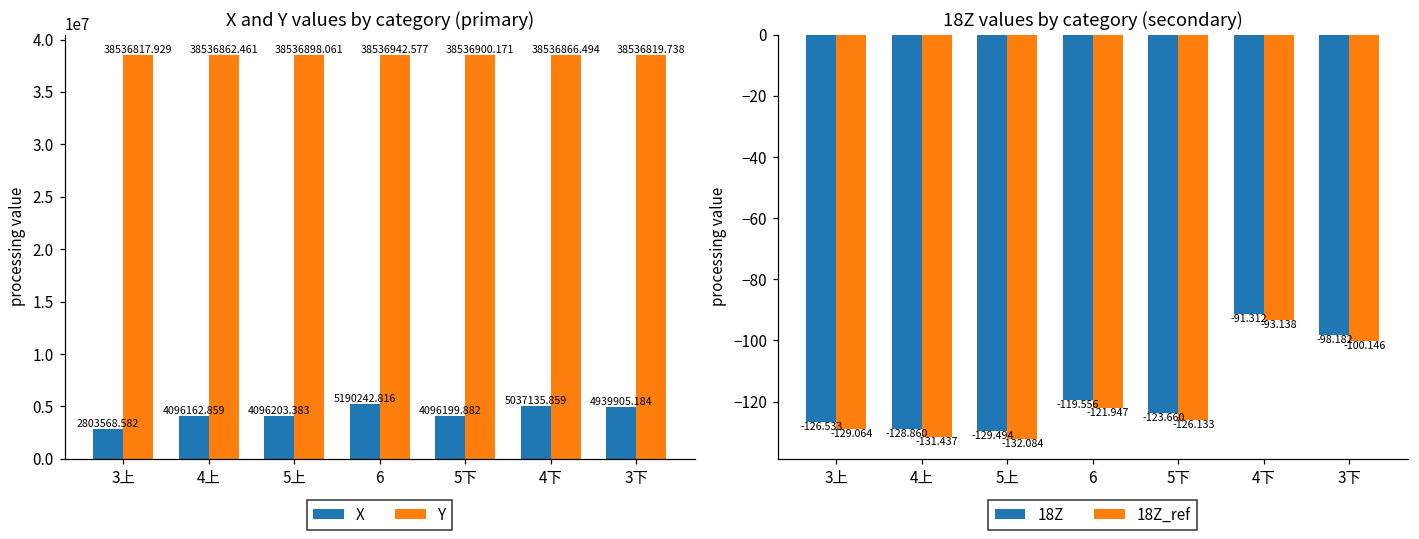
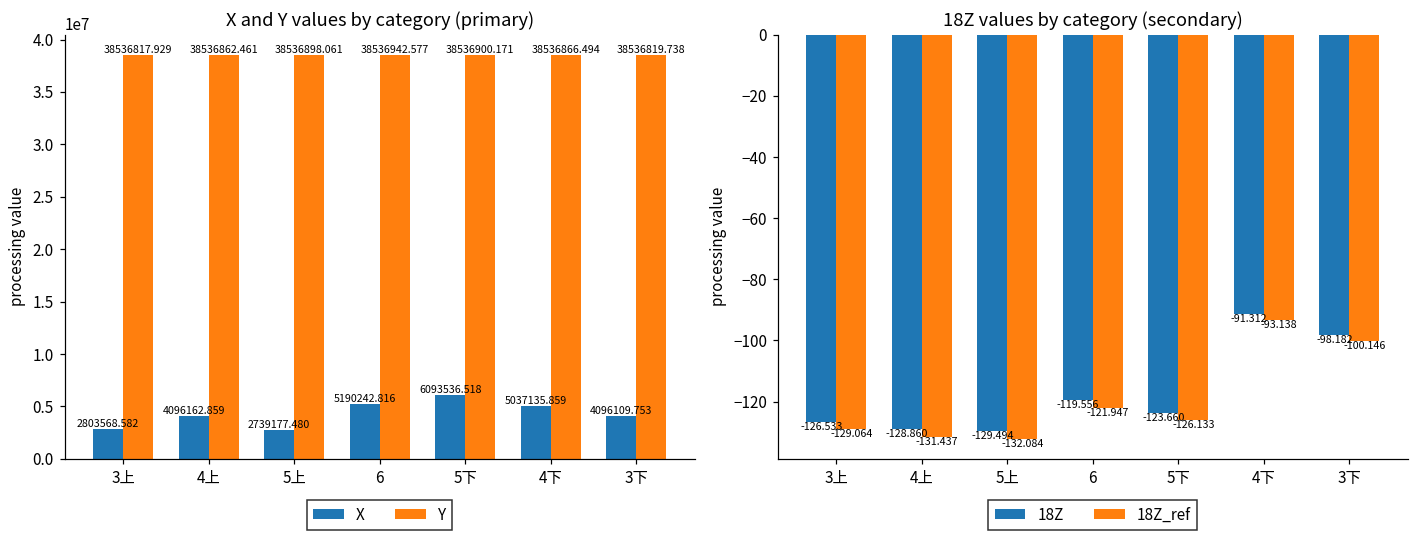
  {
    "X and Y values by category (primary)": {
      "X": {
        "3上": 2803568.582,
        "4上": 4096162.859,
-       "5上": 4096203.383,
+       "5上": 2739177.480,
        "6": 5190242.816,
-       "5下": 4096199.882,
+       "5下": 6093536.518,
        "4下": 5037135.859,
-       "3下": 4939905.184
+       "3下": 4096109.753
      },
      "Y": {
        "3上": 38536817.929,
        "4上": 38536862.461,
        "5上": 38536898.061,
        "6": 38536942.577,
        "5下": 38536900.171,
        "4下": 38536866.494,
        "3下": 38536819.738
      }
    },
    "18Z values by category (secondary)": {
      "18Z": {
        "3上": -126.533,
        "4上": -128.860,
        "5上": -129.494,
        "6": -119.556,
        "5下": -123.660,
        "4下": -91.312,
        "3下": -98.182
      },
      "18Z_ref": {
        "3上": -129.064,
        "4上": -131.437,
        "5上": -132.084,
        "6": -121.947,
        "5下": -126.133,
        "4下": -93.138,
        "3下": -100.146
      }
    }
  }
